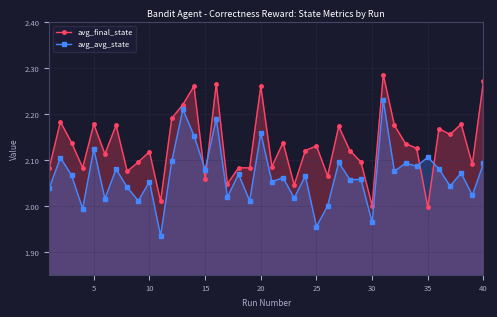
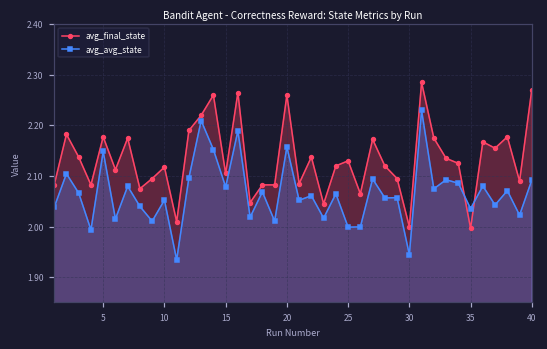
  {
    "avg_final_state": {
      "5": 2.18,
      "10": 2.12,
-     "15": 2.06,
+     "15": 2.11,
      "20": 2.26,
      "25": 2.13,
      "30": 2.00,
      "35": 2.00,
      "40": 2.27
    },
    "avg_avg_state": {
-     "5": 2.12,
+     "5": 2.15,
      "10": 2.05,
      "15": 2.08,
      "20": 2.16,
-     "25": 1.95,
-     "30": 1.96,
-     "35": 2.11,
+     "25": 2.00,
+     "30": 1.94,
+     "35": 2.04,
      "40": 2.09
    }
  }
